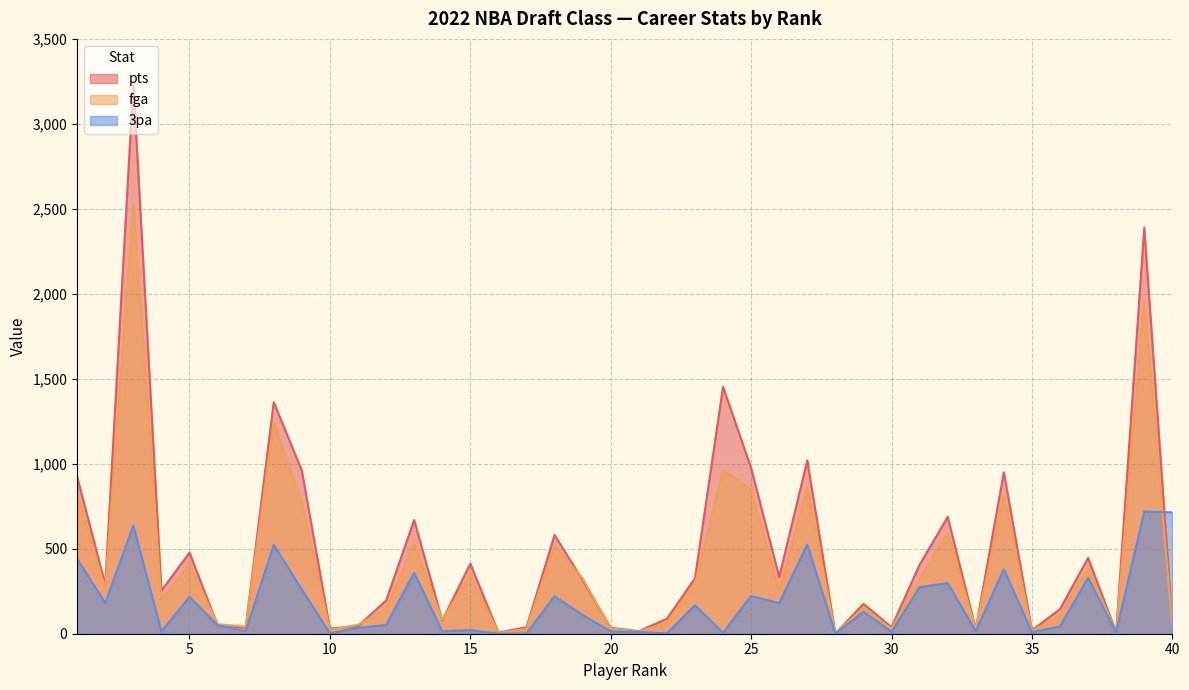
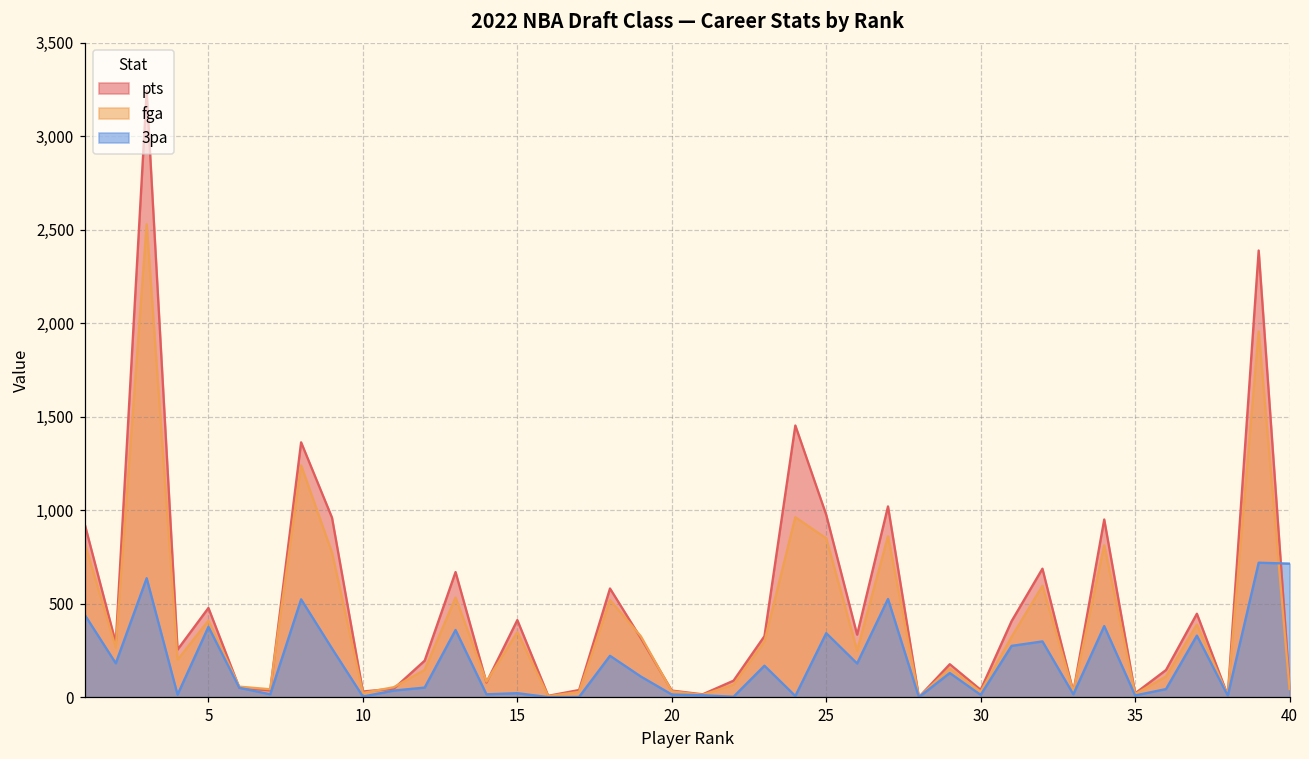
  {
    "3pa": {
-     "5": 220,
+     "5": 380,
      "10": 0,
      "15": 20,
      "20": 10,
-     "25": 220,
+     "25": 340,
      "30": 10,
      "40": 710
    }
  }
